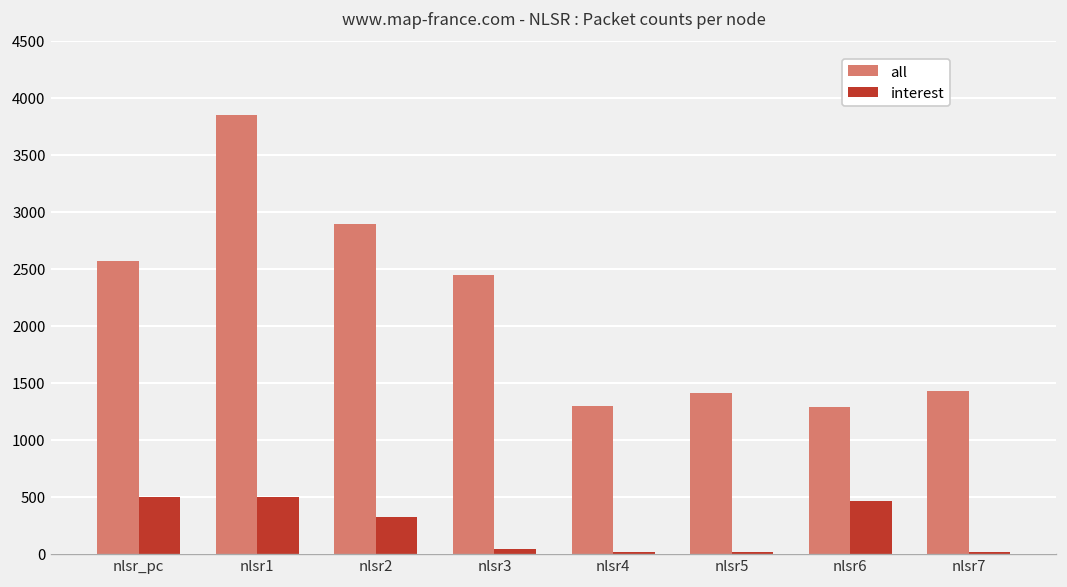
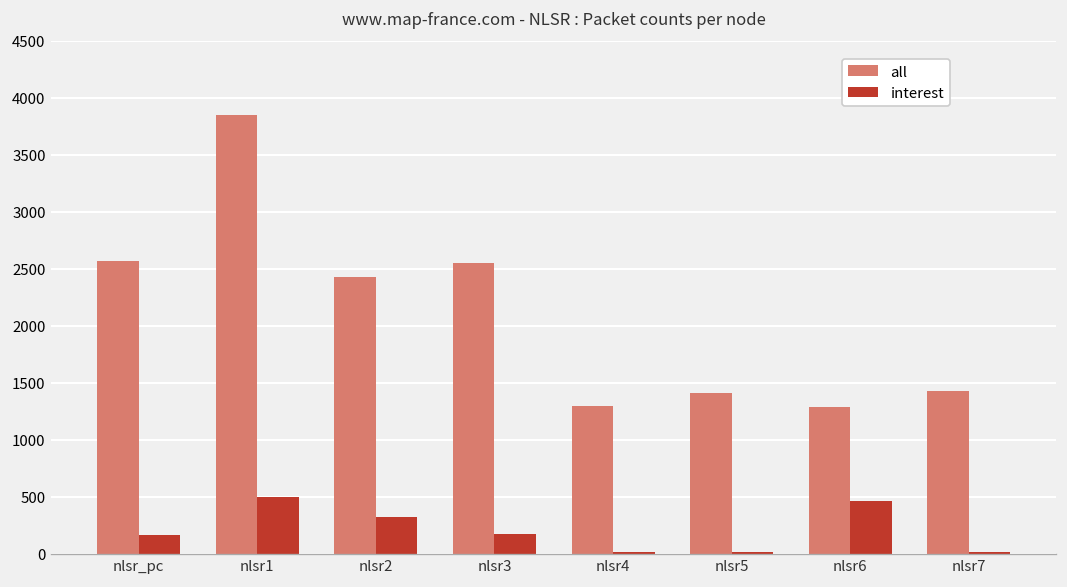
  {
    "all": {
      "nlsr_pc": 2600,
      "nlsr1": 3800,
-     "nlsr2": 2900,
-     "nlsr3": 2400,
+     "nlsr2": 2400,
+     "nlsr3": 2600,
      "nlsr4": 1300,
      "nlsr5": 1400,
      "nlsr6": 1300,
      "nlsr7": 1400
    },
    "interest": {
-     "nlsr_pc": 500,
+     "nlsr_pc": 200,
      "nlsr1": 500,
      "nlsr2": 300,
-     "nlsr3": 0,
+     "nlsr3": 200,
      "nlsr6": 500
    }
  }
